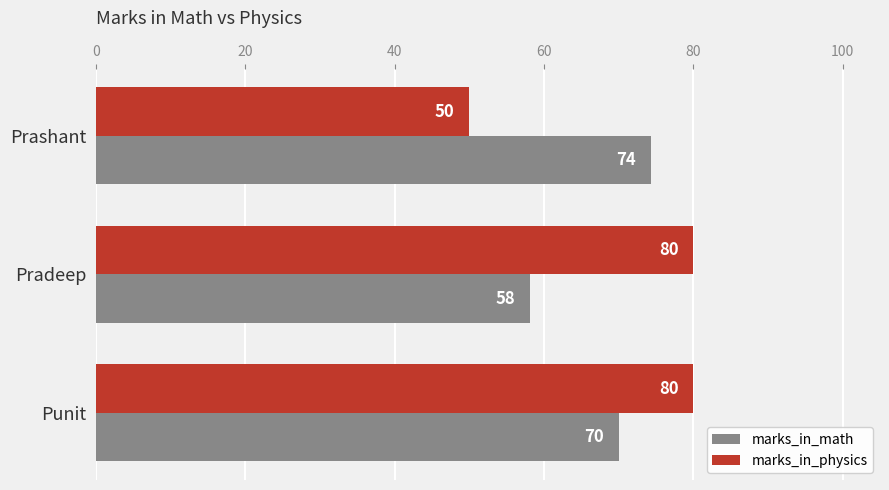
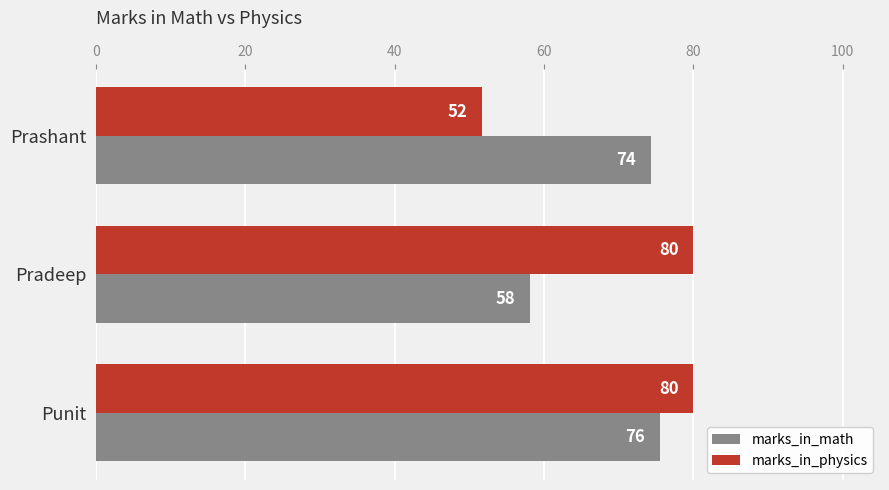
  {
    "marks_in_math": {
      "Prashant": 74,
      "Pradeep": 58,
-     "Punit": 70
+     "Punit": 76
    },
    "marks_in_physics": {
-     "Prashant": 50,
+     "Prashant": 52,
      "Pradeep": 80,
      "Punit": 80
    }
  }
